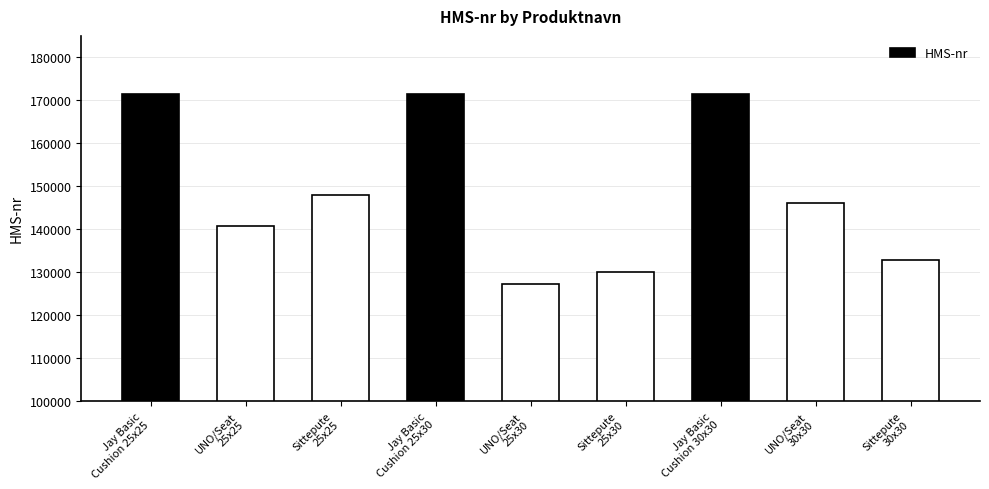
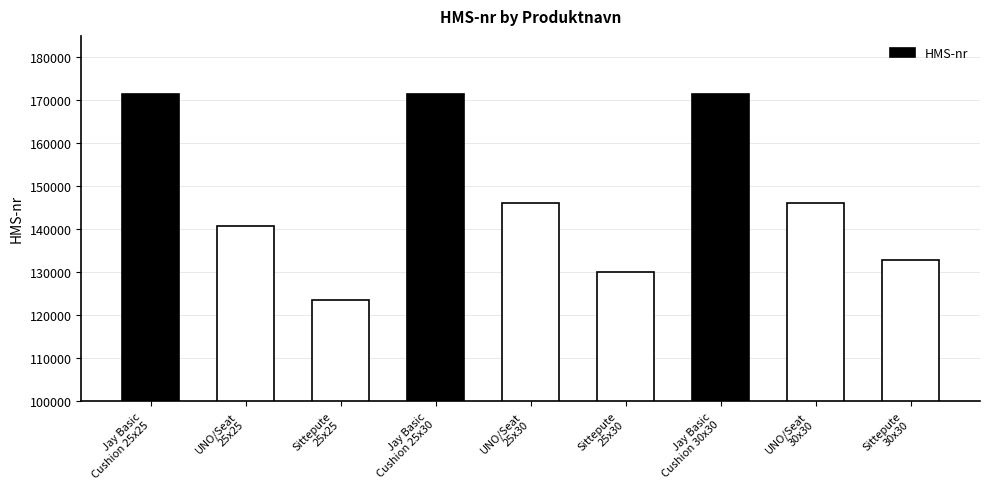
  {
    "Jay Basic Cushion 25x25": 172000,
    "UNO/Seat 25x25": 141000,
-   "Sittepute 25x25": 148000,
+   "Sittepute 25x25": 123000,
    "Jay Basic Cushion 25x30": 172000,
-   "UNO/Seat 25x30": 127000,
+   "UNO/Seat 25x30": 146000,
    "Sittepute 25x30": 130000,
    "Jay Basic Cushion 30x30": 172000,
    "UNO/Seat 30x30": 146000,
    "Sittepute 30x30": 133000
  }
